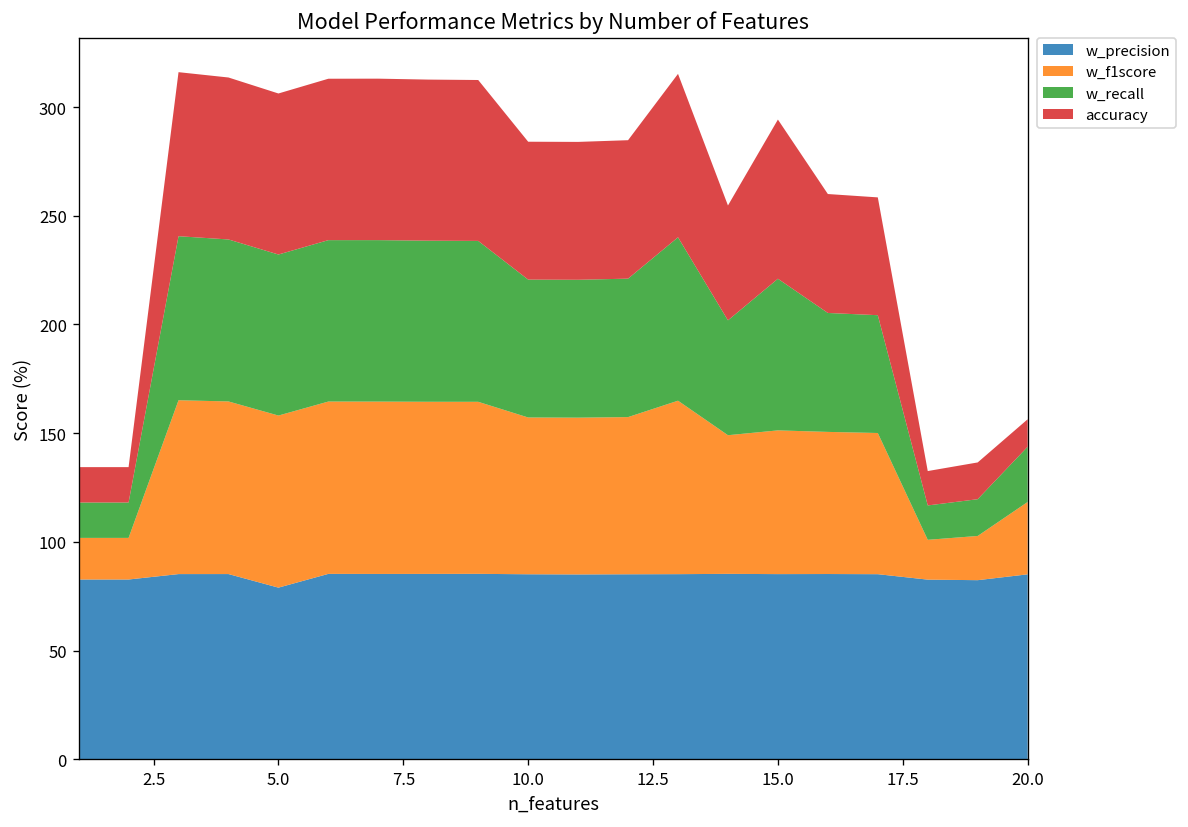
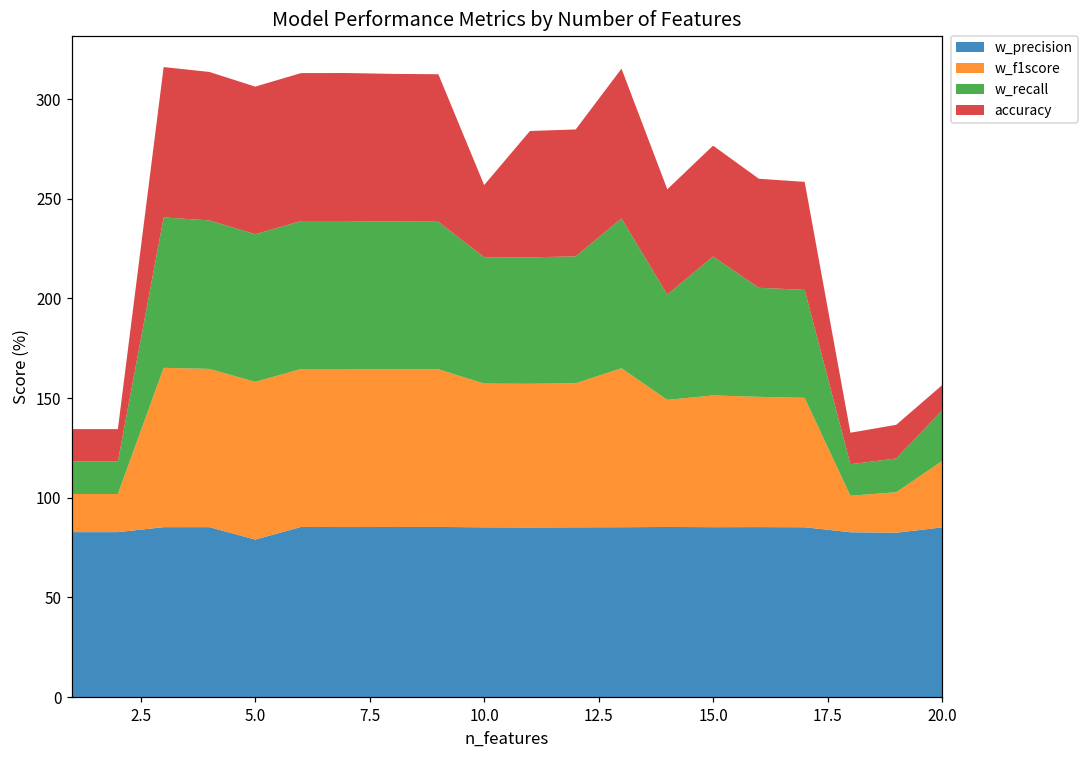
  {
    "w_precision": {
      "5.0": 79,
      "10.0": 85,
      "15.0": 85,
      "20.0": 85
    },
    "w_f1score": {
      "5.0": 79,
      "10.0": 72,
      "15.0": 66,
      "20.0": 33
    },
    "w_recall": {
      "5.0": 74,
      "10.0": 63,
      "15.0": 70,
      "20.0": 25
    },
    "accuracy": {
      "5.0": 74,
-     "10.0": 63,
-     "15.0": 73,
+     "10.0": 36,
+     "15.0": 56,
      "20.0": 13
    }
  }
